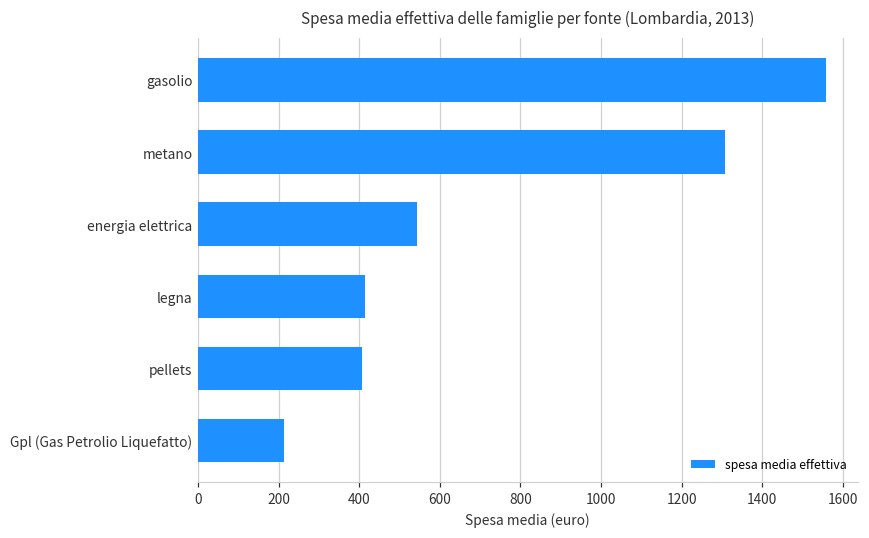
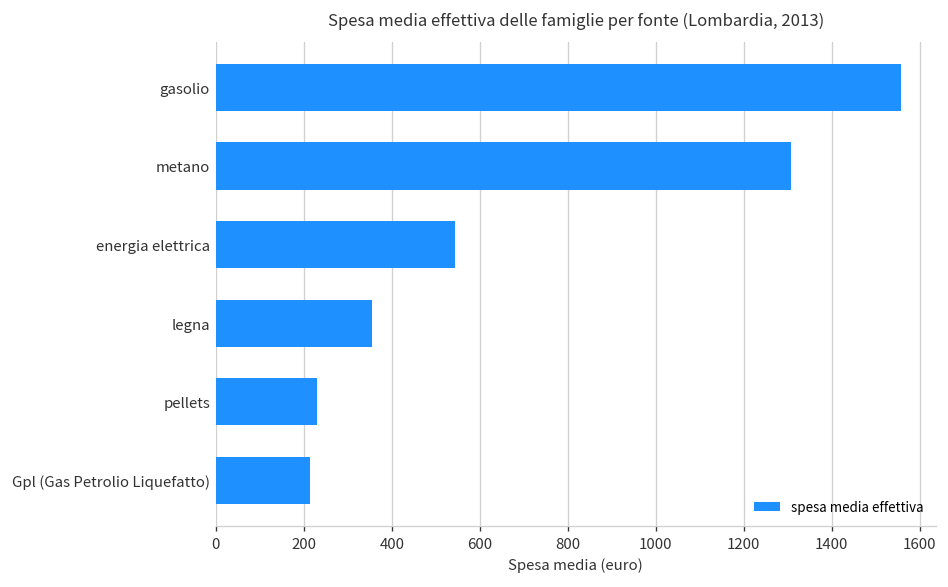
  {
    "gasolio": 1560,
    "metano": 1310,
    "energia elettrica": 540,
-   "legna": 420,
-   "pellets": 410,
+   "legna": 350,
+   "pellets": 230,
    "Gpl (Gas Petrolio Liquefatto)": 210
  }
